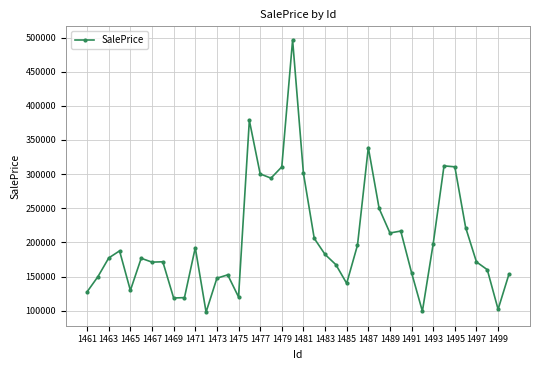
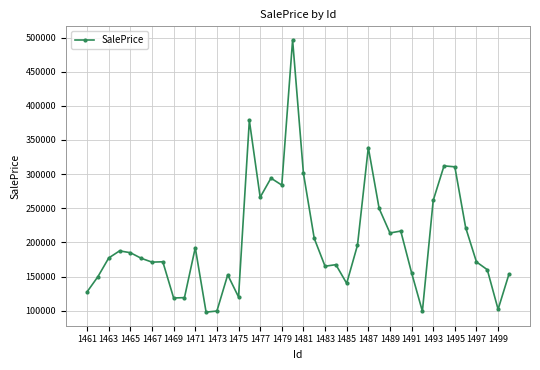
  {
    "1461": 130000,
    "1463": 180000,
-   "1465": 130000,
+   "1465": 190000,
    "1467": 170000,
    "1469": 120000,
    "1471": 190000,
-   "1473": 150000,
+   "1473": 100000,
    "1475": 120000,
-   "1477": 300000,
-   "1479": 310000,
+   "1477": 270000,
+   "1479": 280000,
    "1481": 300000,
-   "1483": 180000,
+   "1483": 170000,
    "1485": 140000,
    "1487": 340000,
    "1489": 210000,
    "1491": 160000,
-   "1493": 200000,
+   "1493": 260000,
    "1495": 310000,
    "1497": 170000,
    "1499": 100000
  }
